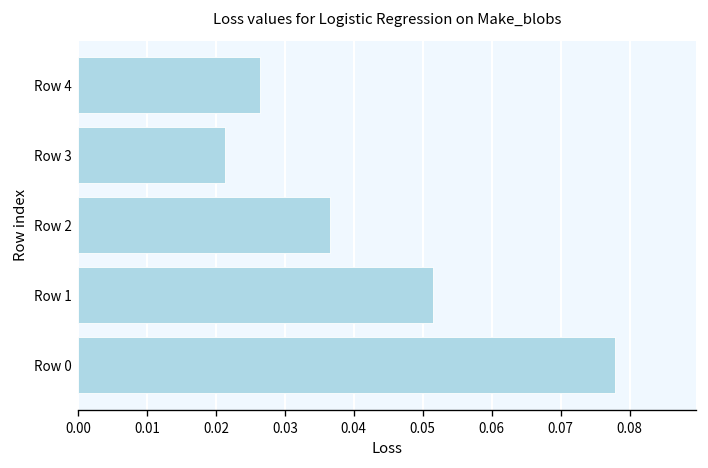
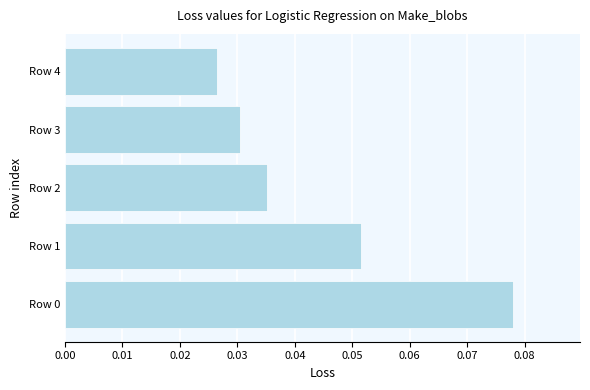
  {
    "Row 4": 0.026,
-   "Row 3": 0.021,
-   "Row 2": 0.037,
+   "Row 3": 0.030,
+   "Row 2": 0.035,
    "Row 1": 0.052,
    "Row 0": 0.078
  }
